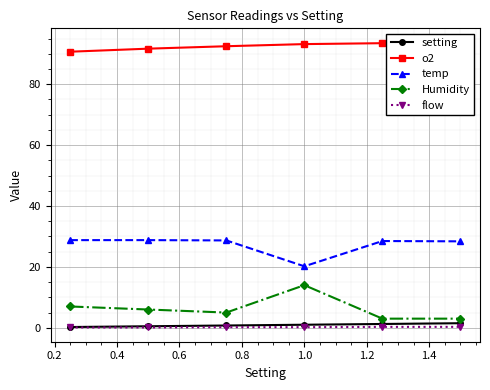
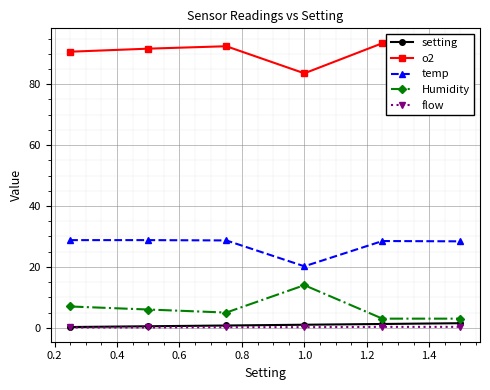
  {
    "o2": {
-     "1.0": 93
+     "1.0": 84
    },
    "temp": {
      "1.0": 20
    },
    "Humidity": {
      "1.0": 14
    }
  }
